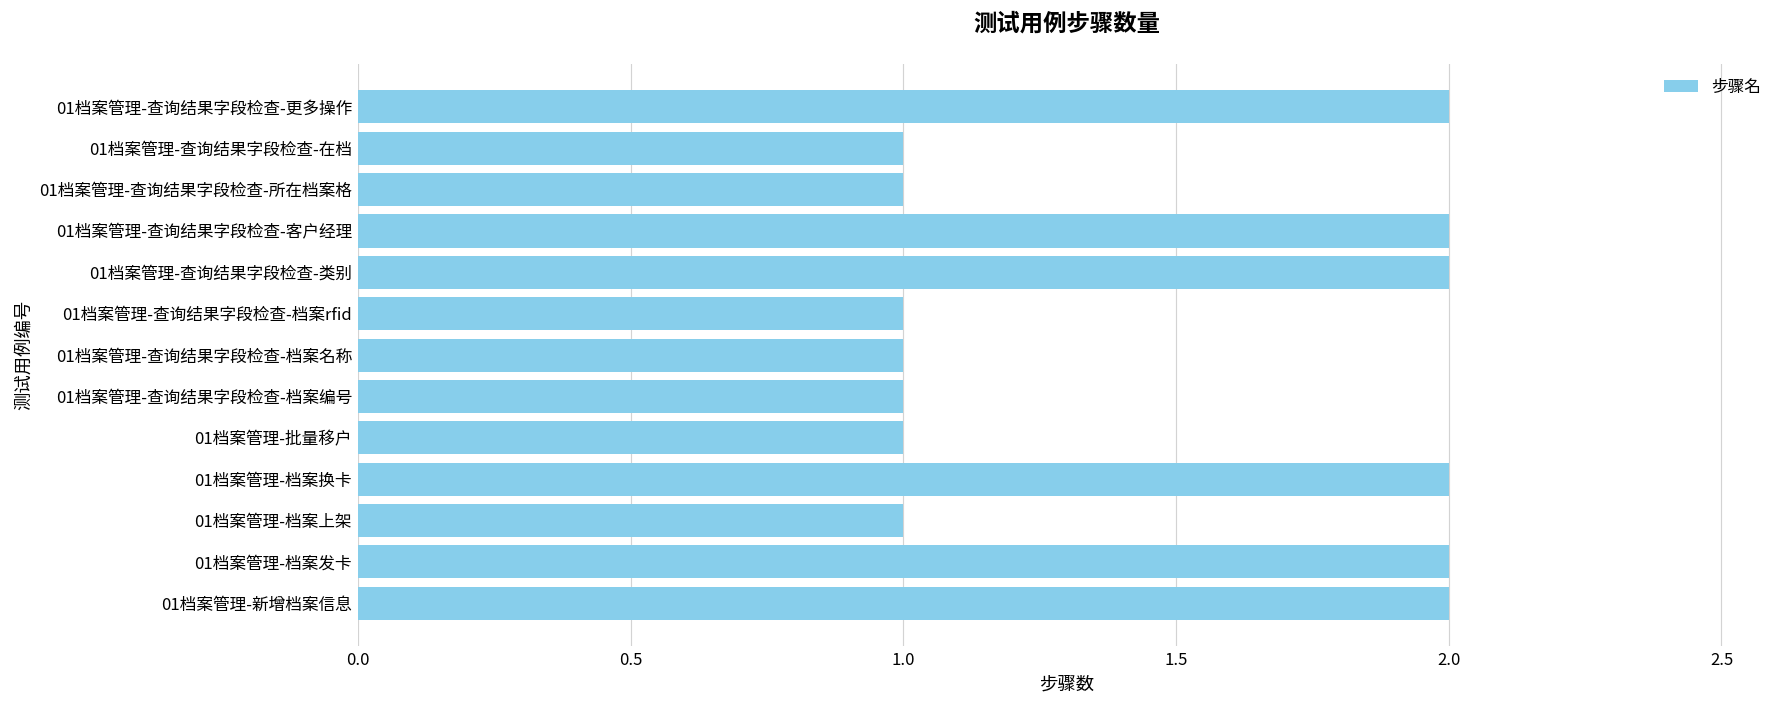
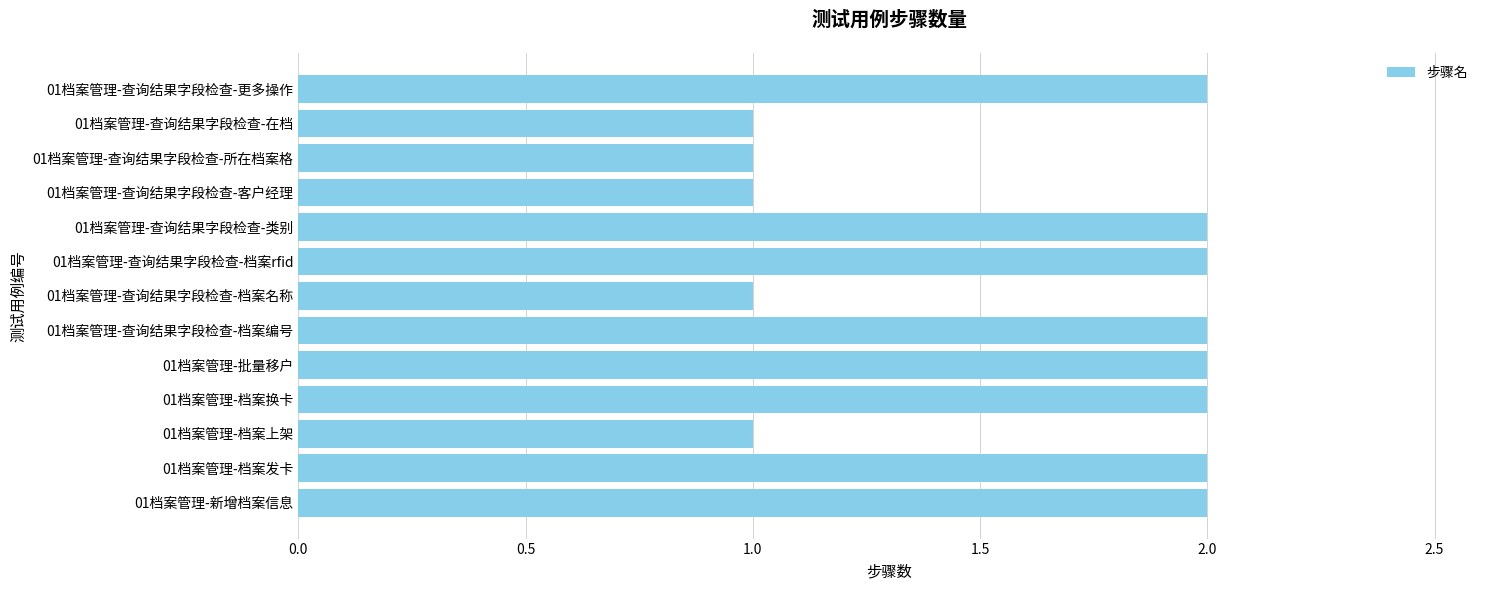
  {
    "01档案管理-查询结果字段检查-更多操作": 2,
    "01档案管理-查询结果字段检查-在档": 1,
    "01档案管理-查询结果字段检查-所在档案格": 1,
-   "01档案管理-查询结果字段检查-客户经理": 2,
+   "01档案管理-查询结果字段检查-客户经理": 1,
    "01档案管理-查询结果字段检查-类别": 2,
-   "01档案管理-查询结果字段检查-档案rfid": 1,
+   "01档案管理-查询结果字段检查-档案rfid": 2,
    "01档案管理-查询结果字段检查-档案名称": 1,
-   "01档案管理-查询结果字段检查-档案编号": 1,
-   "01档案管理-批量移户": 1,
+   "01档案管理-查询结果字段检查-档案编号": 2,
+   "01档案管理-批量移户": 2,
    "01档案管理-档案换卡": 2,
    "01档案管理-档案上架": 1,
    "01档案管理-档案发卡": 2,
    "01档案管理-新增档案信息": 2
  }
